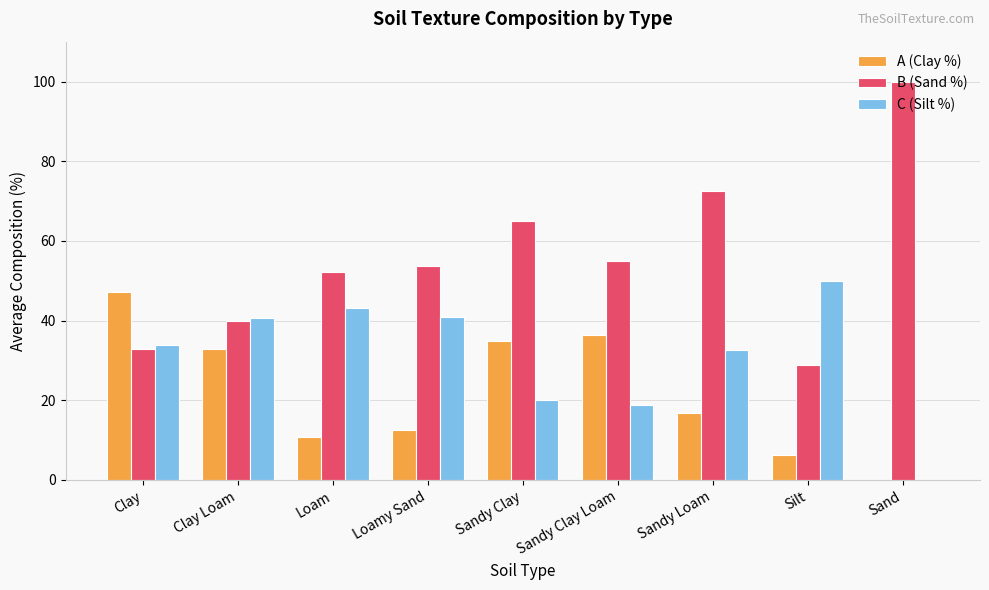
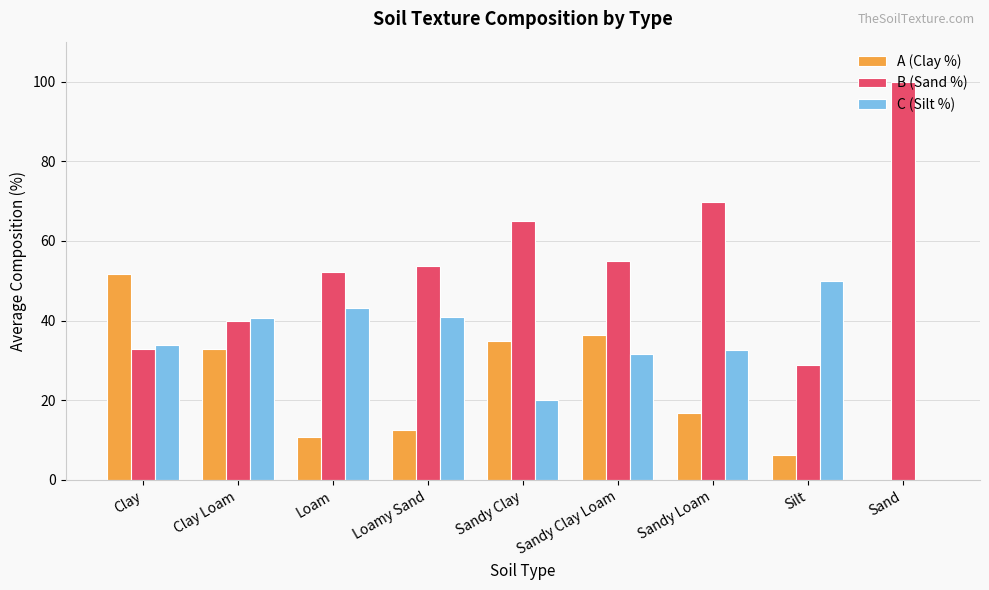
  {
    "A (Clay %)": {
-     "Clay": 47,
+     "Clay": 52,
      "Clay Loam": 33,
      "Loam": 11,
      "Loamy Sand": 13,
      "Sandy Clay": 35,
      "Sandy Clay Loam": 36,
      "Sandy Loam": 17,
      "Silt": 6,
      "Sand": 0
    },
    "B (Sand %)": {
      "Clay": 33,
      "Clay Loam": 40,
      "Loam": 52,
      "Loamy Sand": 54,
      "Sandy Clay": 65,
      "Sandy Clay Loam": 55,
-     "Sandy Loam": 73,
+     "Sandy Loam": 70,
      "Silt": 29,
      "Sand": 100
    },
    "C (Silt %)": {
      "Clay": 34,
      "Clay Loam": 41,
      "Loam": 43,
      "Loamy Sand": 41,
      "Sandy Clay": 20,
-     "Sandy Clay Loam": 19,
+     "Sandy Clay Loam": 32,
      "Sandy Loam": 33,
      "Silt": 50,
      "Sand": 0
    }
  }
